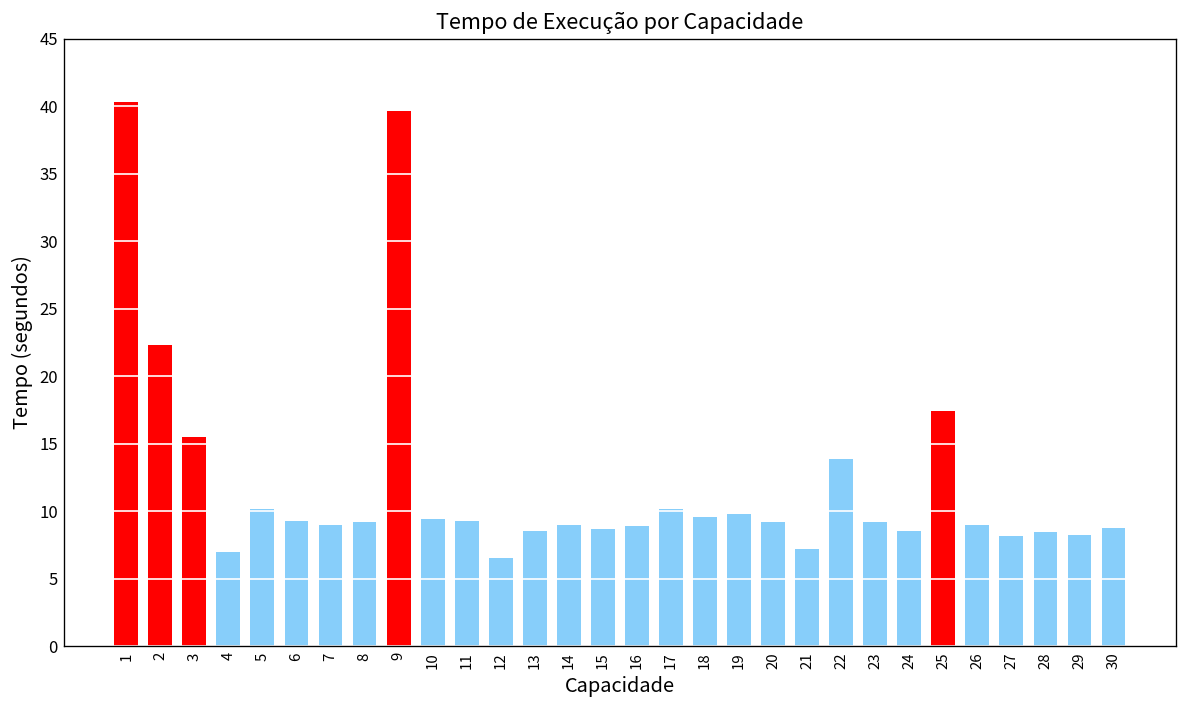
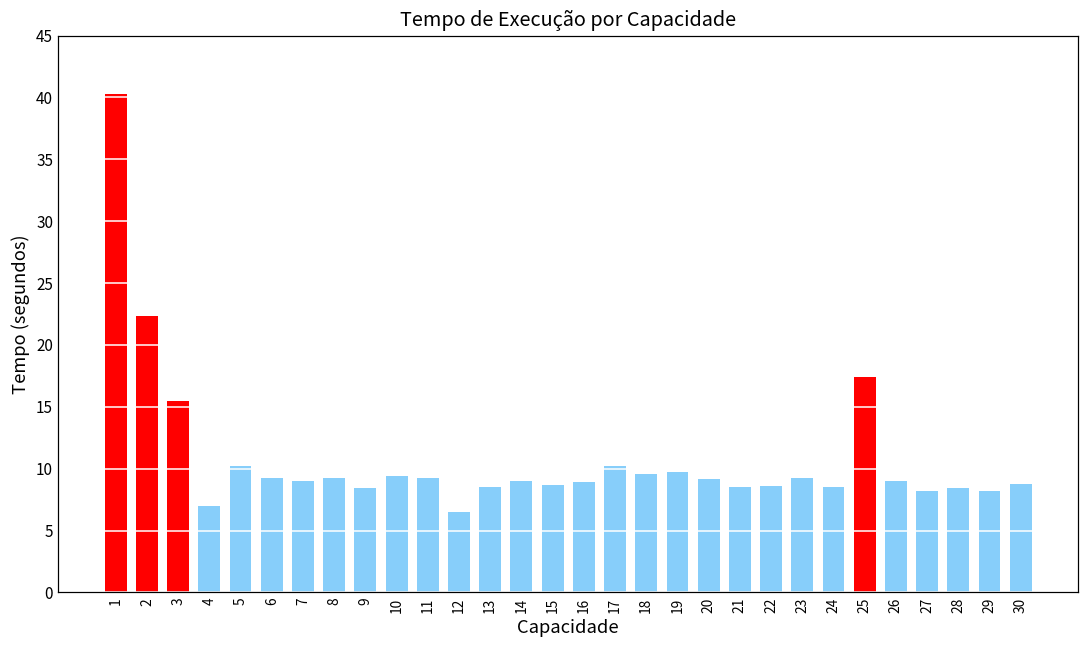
  {
    "1": 40.3,
    "2": 22.3,
    "3": 15.5,
    "4": 7.0,
    "5": 10.2,
    "6": 9.3,
    "7": 9.0,
    "8": 9.2,
-   "9": 39.6,
+   "9": 8.5,
    "10": 9.4,
    "11": 9.3,
    "12": 6.5,
    "13": 8.5,
    "14": 9.0,
    "15": 8.7,
    "16": 8.9,
    "17": 10.2,
    "18": 9.6,
    "19": 9.8,
    "20": 9.2,
-   "21": 7.2,
-   "22": 13.9,
+   "21": 8.5,
+   "22": 8.6,
    "23": 9.2,
    "24": 8.5,
    "25": 17.4,
    "26": 9.0,
    "27": 8.2,
    "28": 8.4,
    "29": 8.2,
    "30": 8.8
  }
